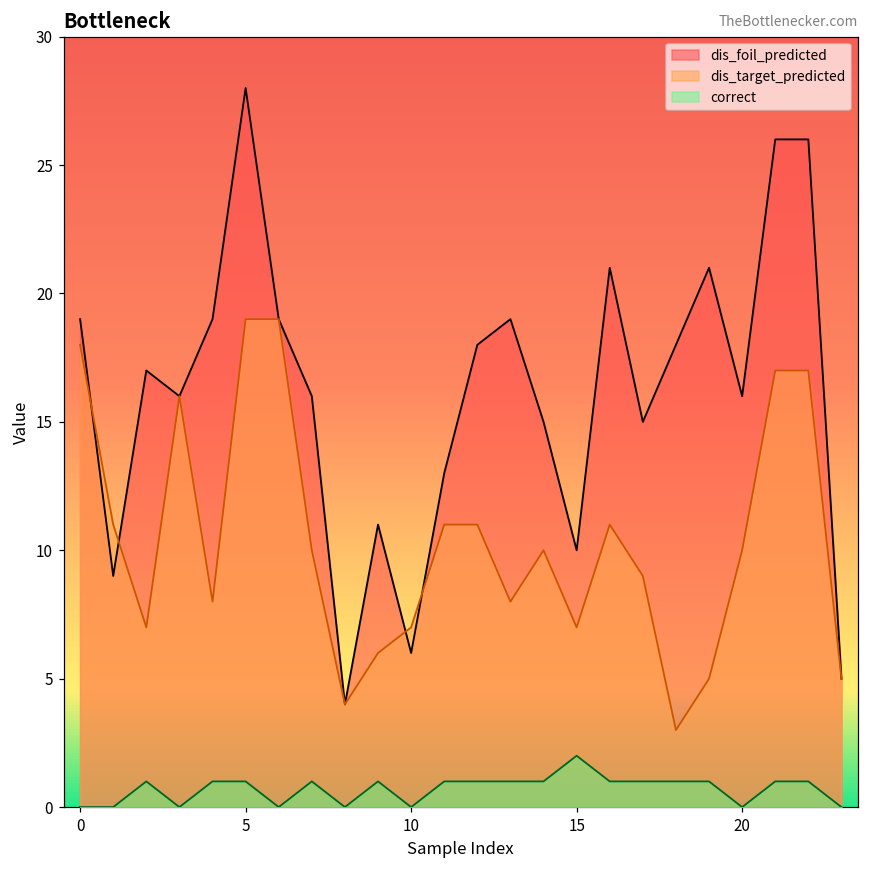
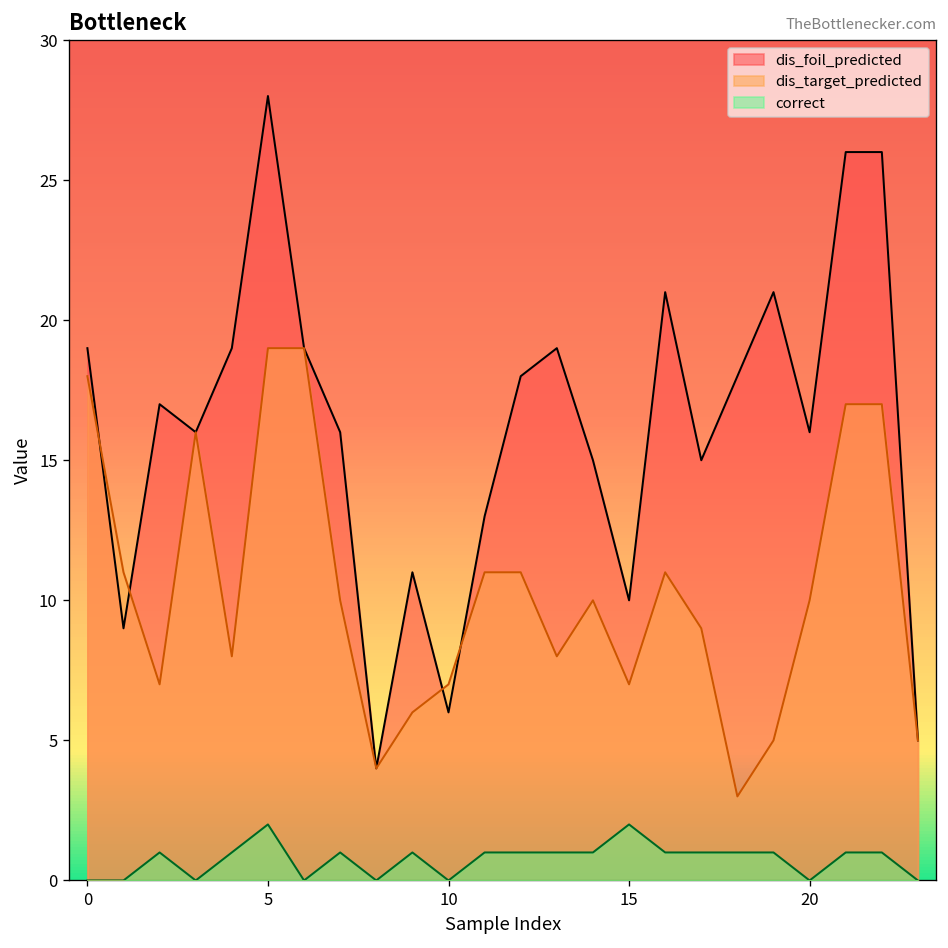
  {
    "dis_foil_predicted": {
      "0": 19,
      "5": 28,
      "10": 6,
      "15": 10,
      "20": 16
    },
    "dis_target_predicted": {
      "0": 18,
      "5": 19,
      "10": 7,
      "15": 7,
      "20": 10
    },
    "correct": {
      "0": 0,
-     "5": 1,
+     "5": 2,
      "10": 0,
      "15": 2,
      "20": 0
    }
  }
